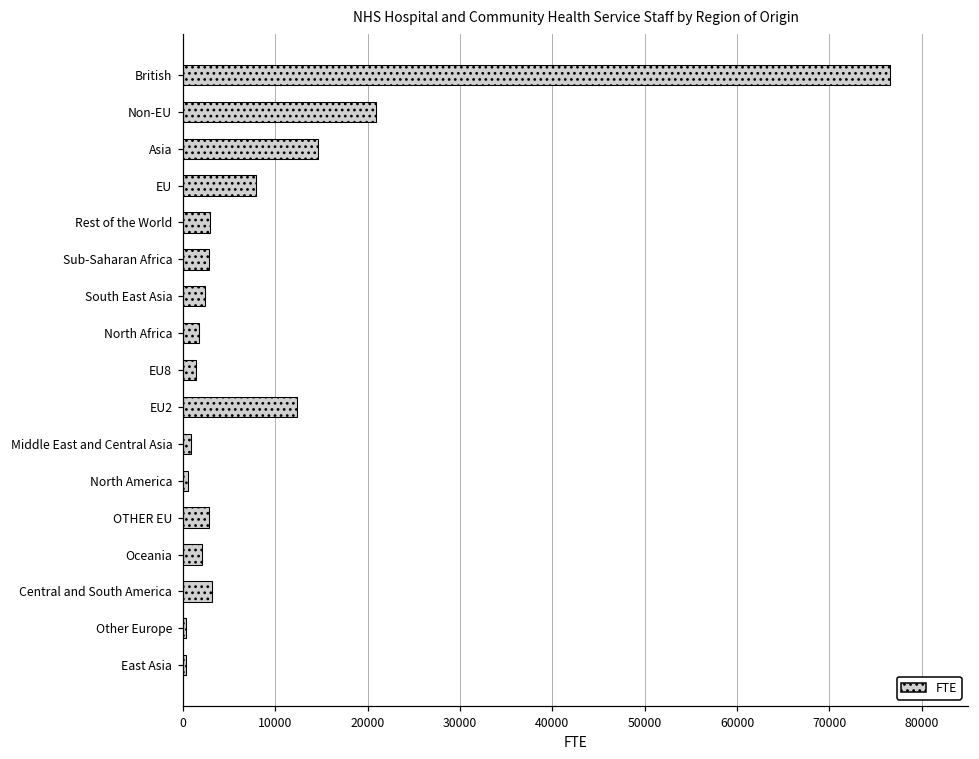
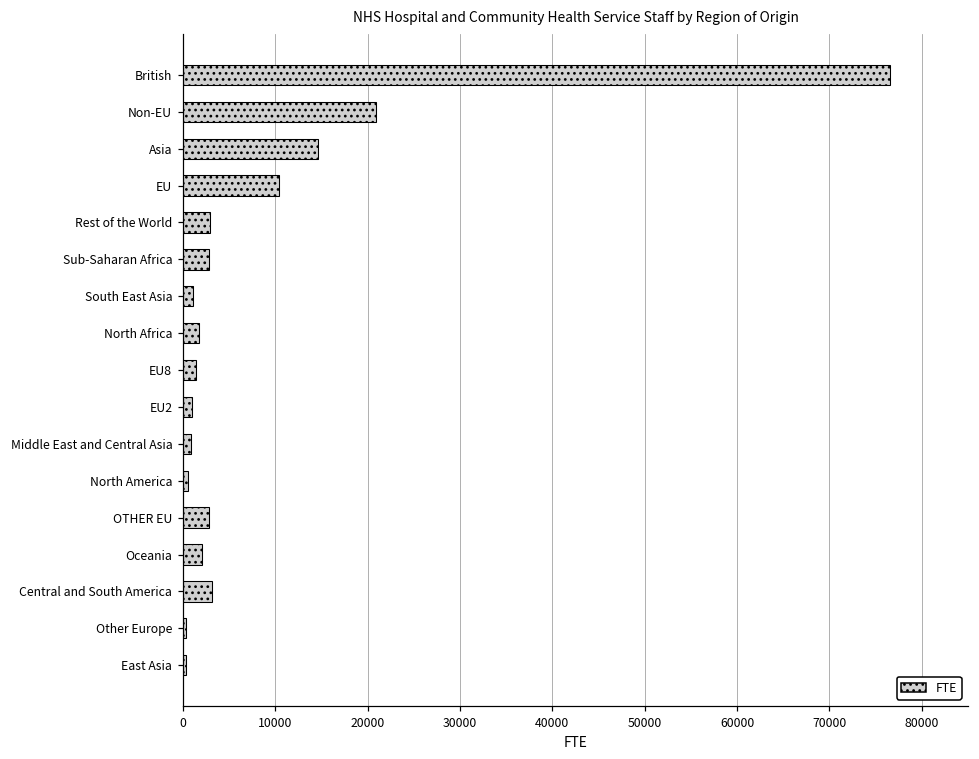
  {
    "British": 77000,
    "Non-EU": 21000,
    "Asia": 15000,
-   "EU": 8000,
+   "EU": 10000,
    "Rest of the World": 3000,
    "Sub-Saharan Africa": 3000,
-   "South East Asia": 2000,
+   "South East Asia": 1000,
    "North Africa": 2000,
    "EU8": 1000,
-   "EU2": 12000,
+   "EU2": 1000,
    "Middle East and Central Asia": 1000,
    "North America": 1000,
    "OTHER EU": 3000,
    "Oceania": 2000,
    "Central and South America": 3000,
    "Other Europe": 0,
    "East Asia": 0
  }
